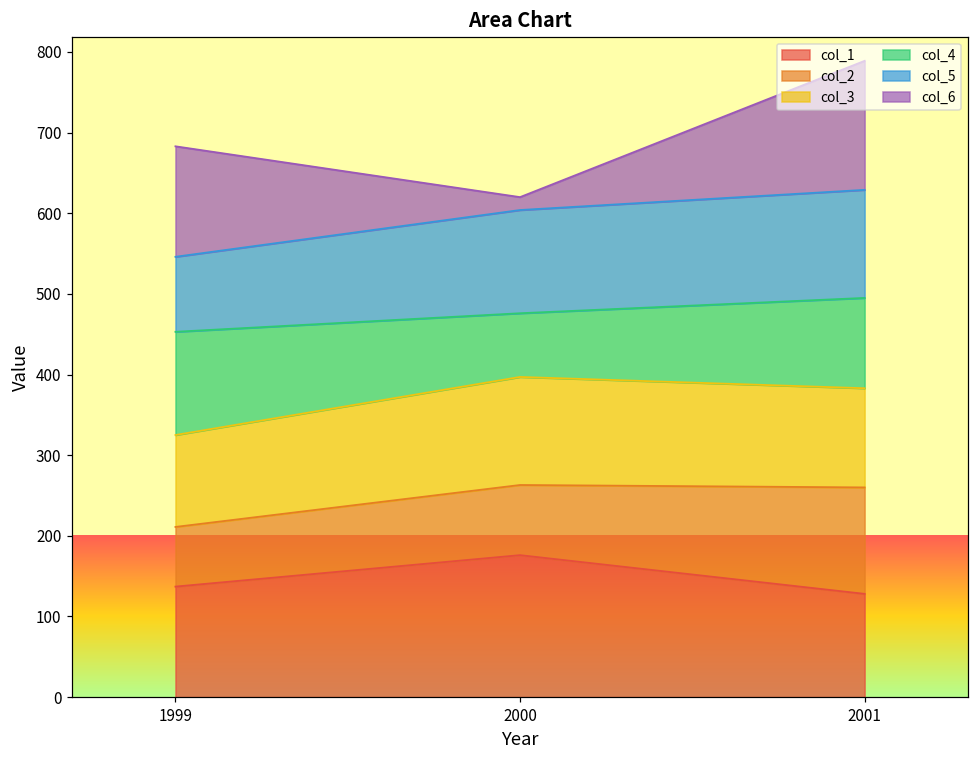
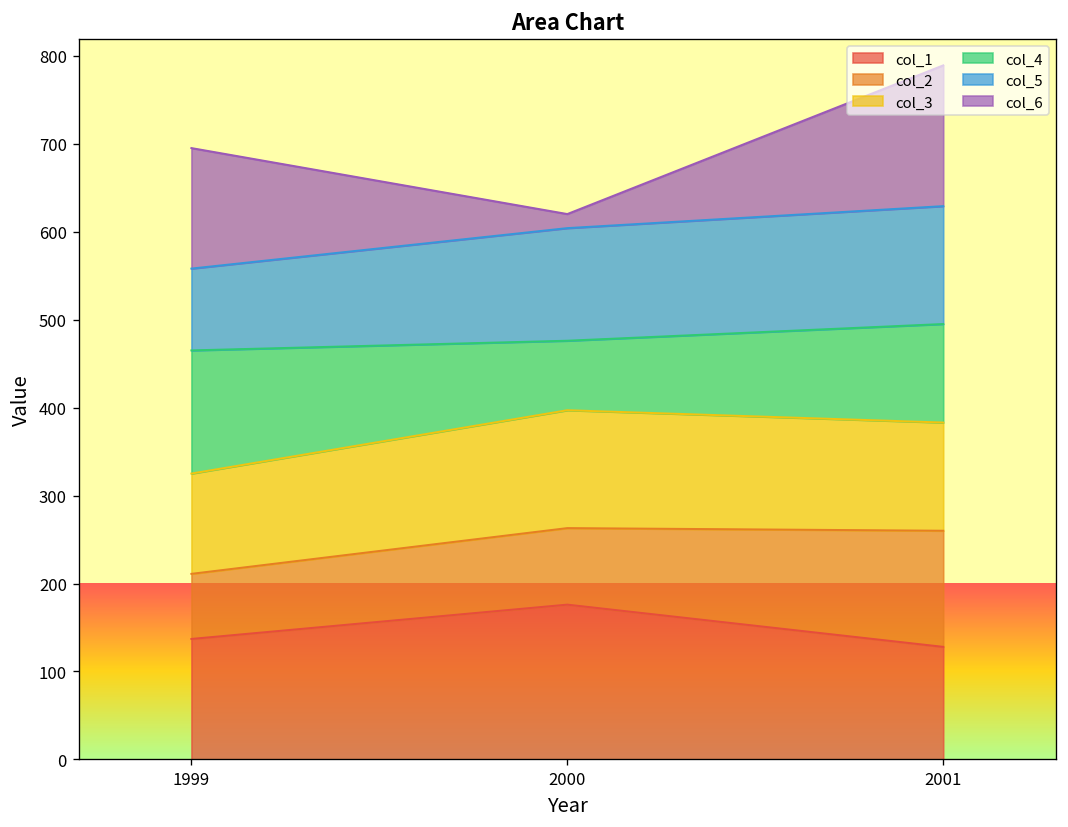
  {
    "col_3": {
      "1999": 110,
      "2000": 130,
      "2001": 120
    },
    "col_4": {
-     "1999": 130,
+     "1999": 140,
      "2000": 80,
      "2001": 110
    },
    "col_5": {
      "1999": 90,
      "2000": 130,
      "2001": 130
    },
    "col_6": {
      "1999": 140,
      "2000": 20
    }
  }
